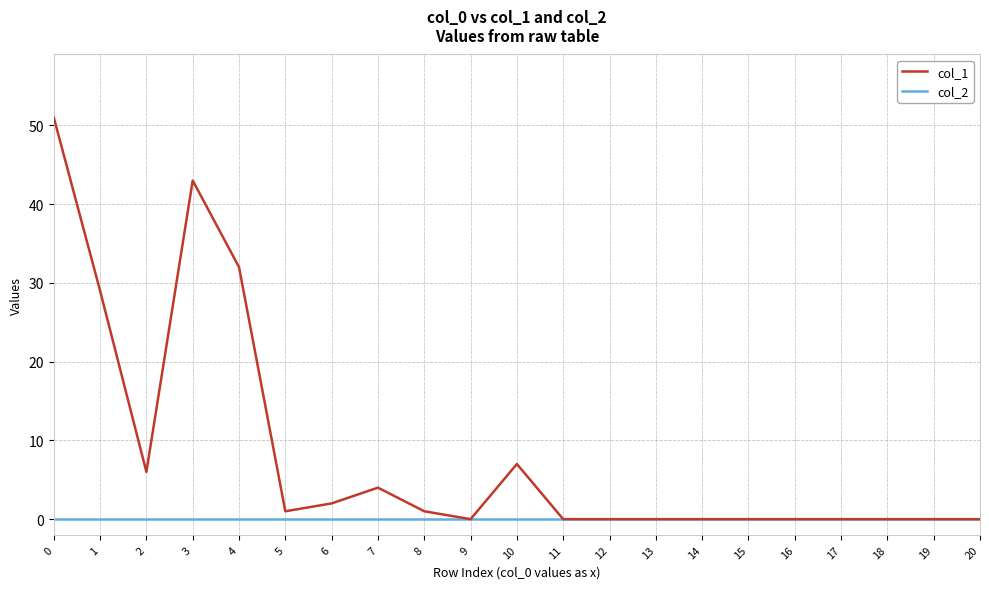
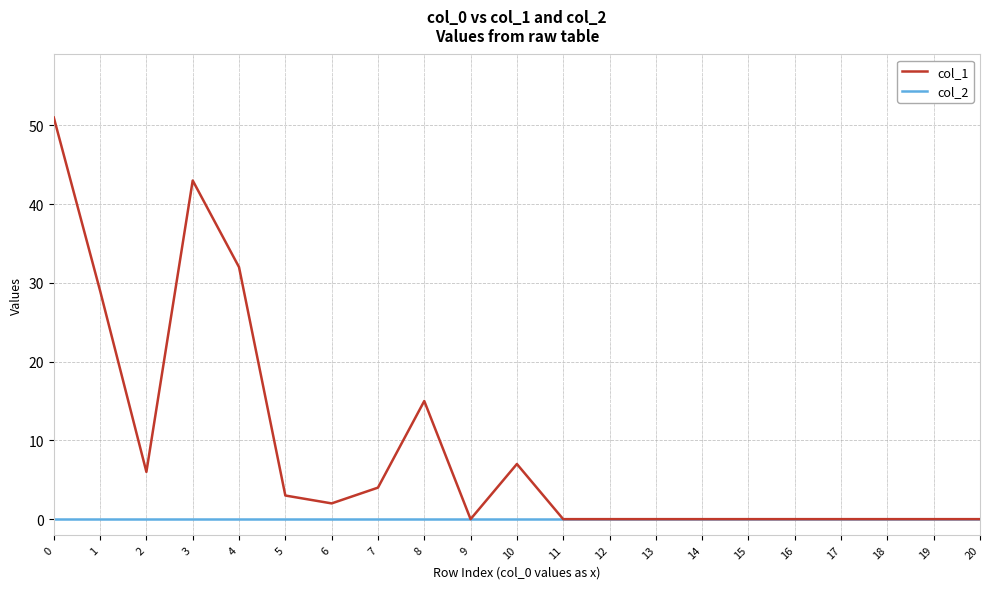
  {
    "col_1": {
      "0": 51,
      "1": 29,
      "2": 6,
      "3": 43,
      "4": 32,
-     "5": 1,
+     "5": 3,
      "6": 2,
      "7": 4,
-     "8": 1,
+     "8": 15,
      "10": 7
    },
    "col_2": {
      "0": 0,
      "1": 0,
      "2": 0,
      "3": 0,
      "4": 0,
      "5": 0,
      "6": 0,
      "7": 0,
      "8": 0,
      "10": 0
    }
  }
